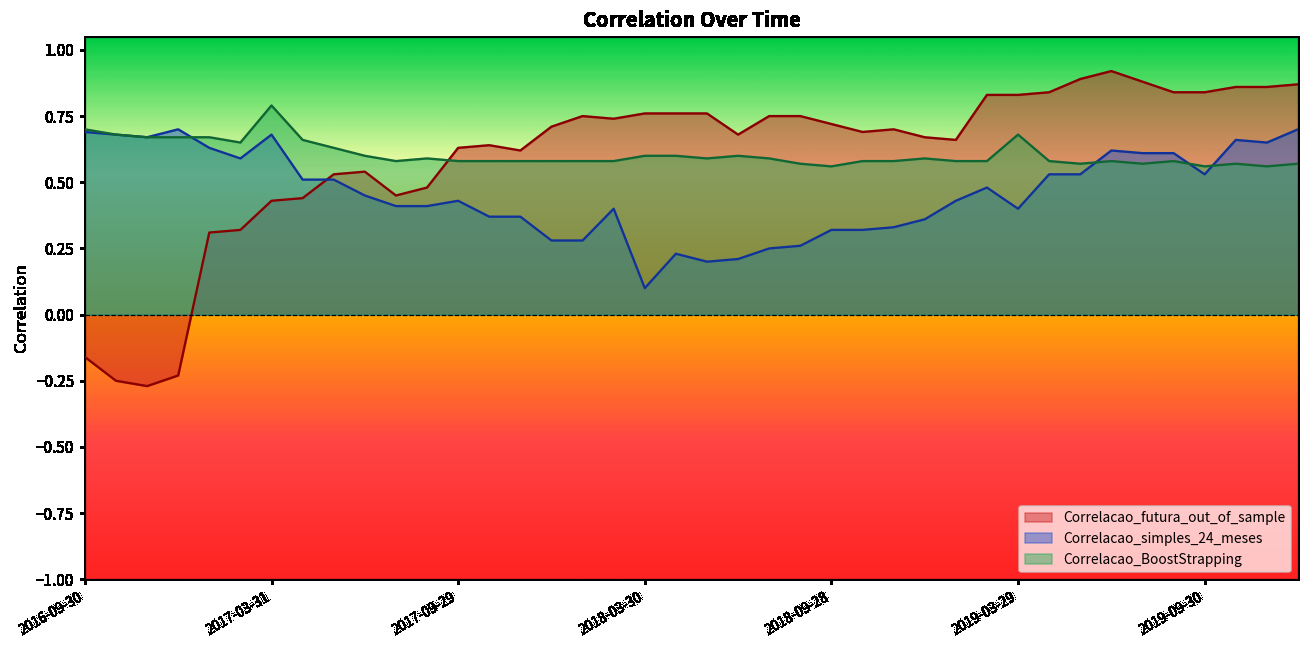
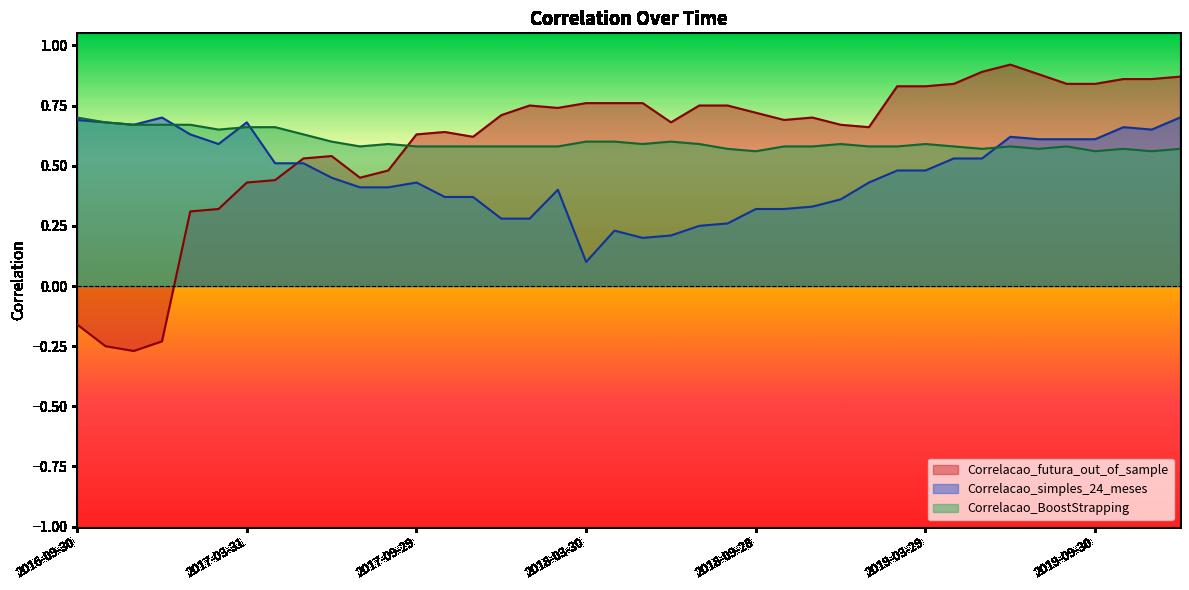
  {
    "Correlacao_simples_24_meses": {
      "2017-03-31": 0.68,
      "2017-09-29": 0.43,
      "2018-03-30": 0.10,
      "2018-09-28": 0.32,
-     "2019-03-29": 0.40,
-     "2019-09-30": 0.53
+     "2019-03-29": 0.48,
+     "2019-09-30": 0.61
    },
    "Correlacao_BoostStrapping": {
-     "2017-03-31": 0.79,
+     "2017-03-31": 0.66,
      "2017-09-29": 0.58,
      "2018-03-30": 0.60,
      "2018-09-28": 0.56,
-     "2019-03-29": 0.68,
+     "2019-03-29": 0.59,
      "2019-09-30": 0.56
    }
  }
